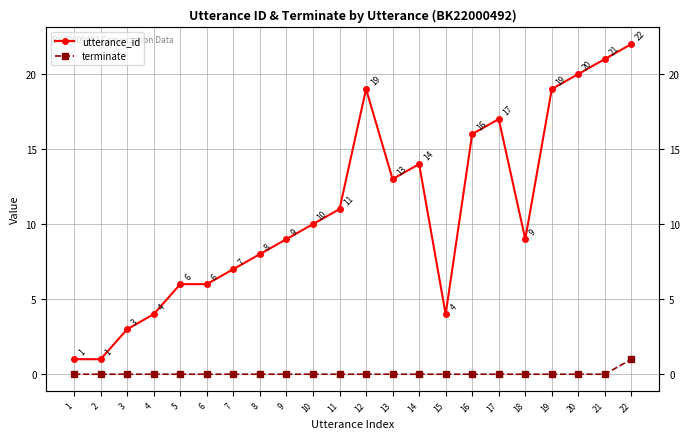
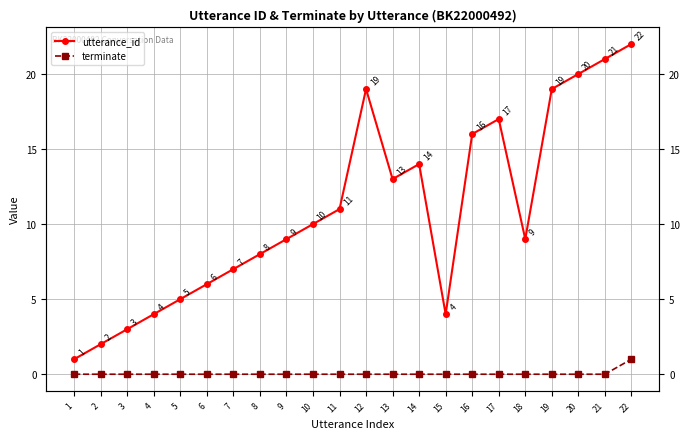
  {
    "utterance_id": {
      "1": 1,
-     "2": 1,
+     "2": 2,
      "3": 3,
      "4": 4,
-     "5": 6,
+     "5": 5,
      "6": 6,
      "7": 7,
      "8": 8,
      "9": 9,
      "10": 10,
      "11": 11,
      "12": 19,
      "13": 13,
      "14": 14,
      "15": 4,
      "16": 16,
      "17": 17,
      "18": 9,
      "19": 19,
      "20": 20,
      "21": 21,
      "22": 22
    },
    "terminate": {
      "1": 0.0,
      "2": 0.0,
      "3": 0.0,
      "4": 0.0,
      "5": 0.0,
      "6": 0.0,
      "7": 0.0,
      "8": 0.0,
      "9": 0.0,
      "10": 0.0,
      "11": 0.0,
      "12": 0.0,
      "13": 0.0,
      "14": 0.0,
      "15": 0.0,
      "16": 0.0,
      "17": 0.0,
      "18": 0.0,
      "19": 0.0,
      "20": 0.0,
      "21": 0.0,
      "22": 1.0
    }
  }
